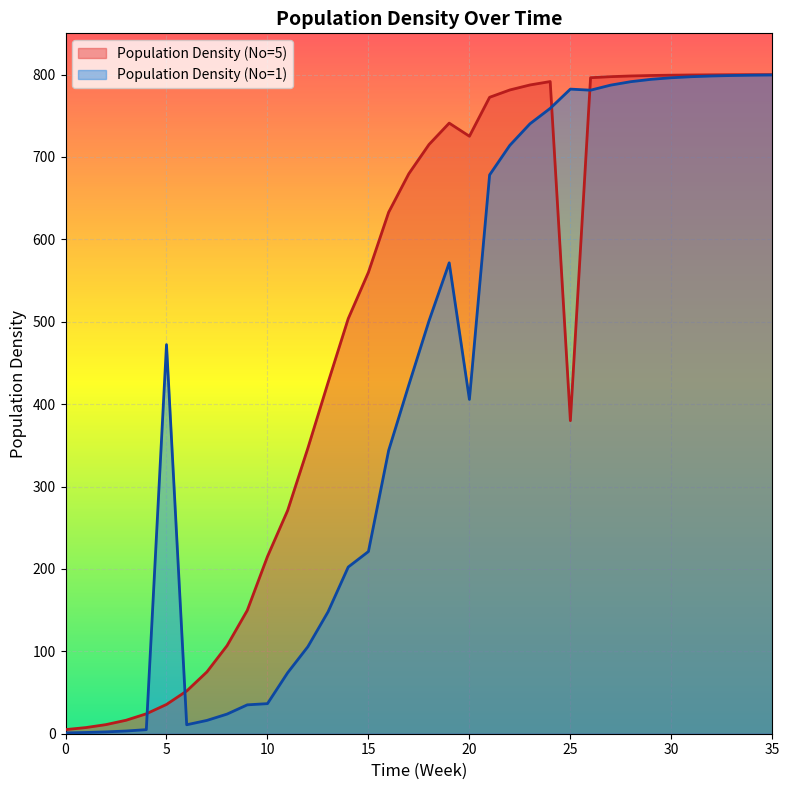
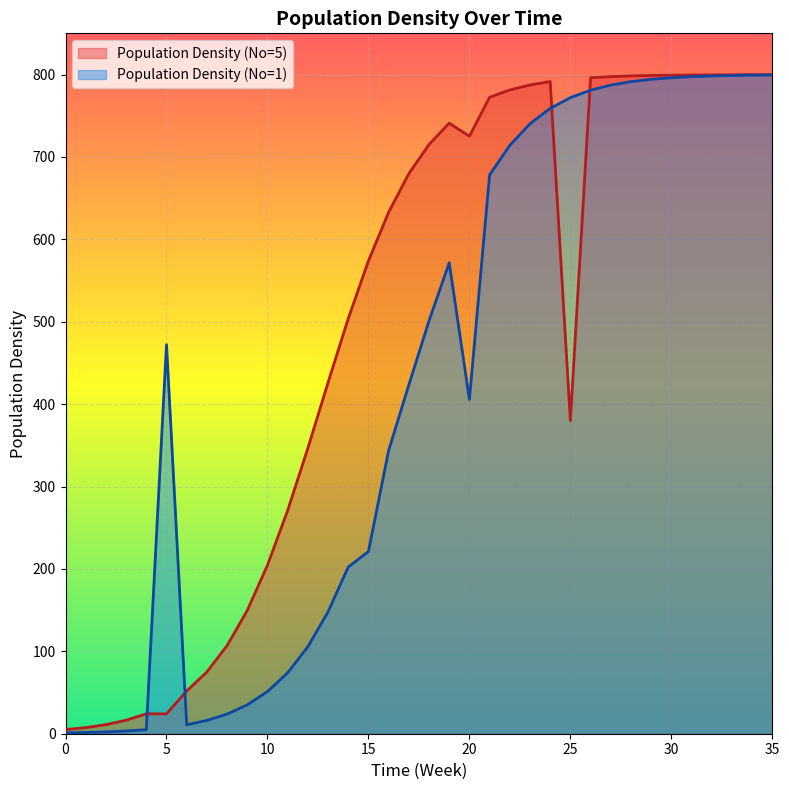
  {
    "Population Density (No=5)": {
      "0": 10,
-     "5": 40,
-     "10": 220,
-     "15": 560,
+     "5": 20,
+     "10": 200,
+     "15": 570,
      "20": 730,
      "25": 380,
      "30": 800
    },
    "Population Density (No=1)": {
      "0": 0,
      "5": 470,
-     "10": 40,
+     "10": 50,
      "15": 220,
      "20": 410,
-     "25": 780,
+     "25": 770,
      "30": 800
    }
  }
